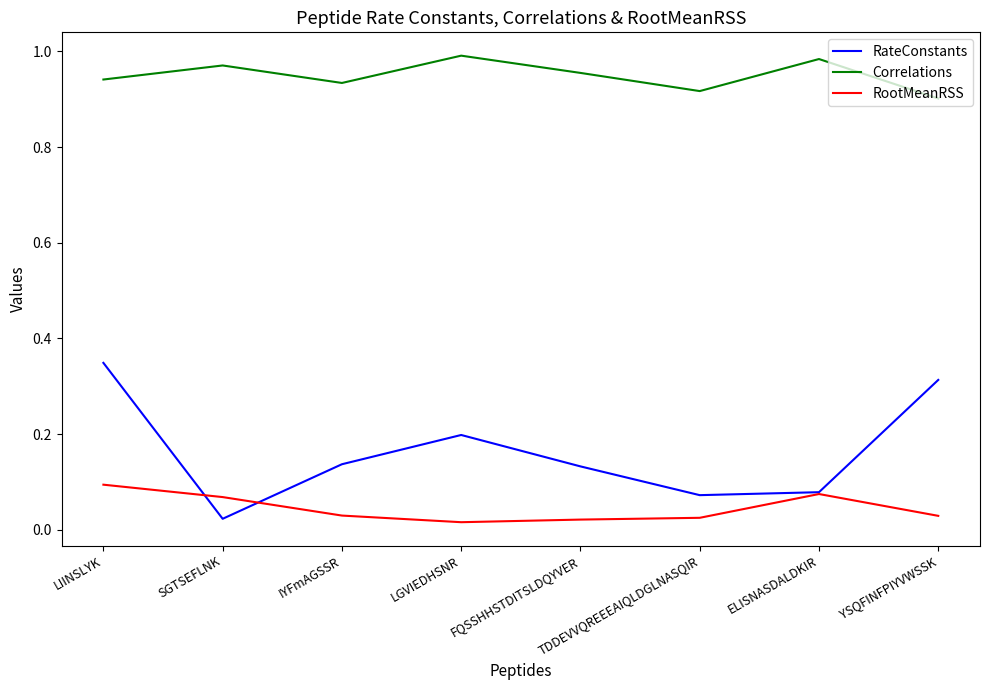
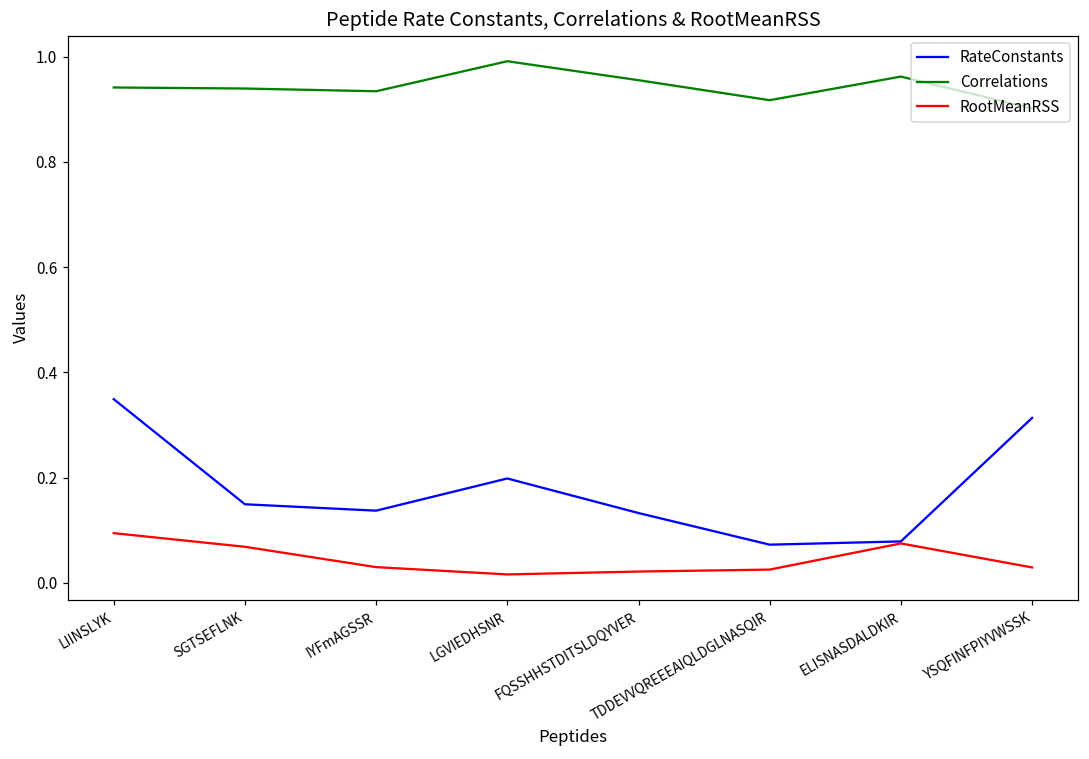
  {
    "RateConstants": {
      "LIINSLYK": 0.35,
-     "SGTSEFLNK": 0.02,
+     "SGTSEFLNK": 0.15,
      "IYFmAGSSR": 0.14,
      "LGVIEDHSNR": 0.20,
      "FQSSHHSTDITSLDQYVER": 0.13,
      "TDDEVVQREEEAIQLDGLNASQIR": 0.07,
      "YSQFINFPIYVWSSK": 0.31
    },
    "Correlations": {
      "LIINSLYK": 0.94,
-     "SGTSEFLNK": 0.97,
+     "SGTSEFLNK": 0.94,
      "IYFmAGSSR": 0.93,
      "LGVIEDHSNR": 0.99,
      "FQSSHHSTDITSLDQYVER": 0.96,
      "TDDEVVQREEEAIQLDGLNASQIR": 0.92,
-     "ELISNASDALDKIR": 0.98
+     "ELISNASDALDKIR": 0.96
    },
    "RootMeanRSS": {
      "LIINSLYK": 0.09,
      "SGTSEFLNK": 0.07,
      "IYFmAGSSR": 0.03,
      "LGVIEDHSNR": 0.02,
      "FQSSHHSTDITSLDQYVER": 0.02,
      "TDDEVVQREEEAIQLDGLNASQIR": 0.03,
      "YSQFINFPIYVWSSK": 0.03
    }
  }
